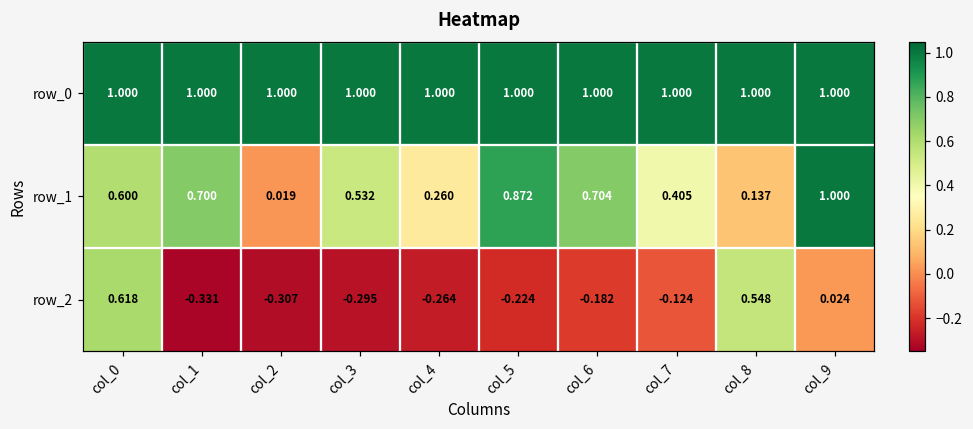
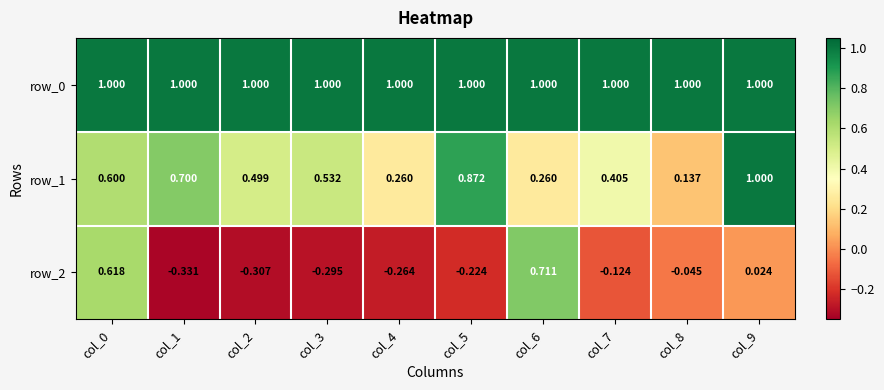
  {
    "row_0": {
      "col_0": 1.000,
      "col_1": 1.000,
      "col_2": 1.000,
      "col_3": 1.000,
      "col_4": 1.000,
      "col_5": 1.000,
      "col_6": 1.000,
      "col_7": 1.000,
      "col_8": 1.000,
      "col_9": 1.000
    },
    "row_1": {
      "col_0": 0.600,
      "col_1": 0.700,
-     "col_2": 0.019,
+     "col_2": 0.499,
      "col_3": 0.532,
      "col_4": 0.260,
      "col_5": 0.872,
-     "col_6": 0.704,
+     "col_6": 0.260,
      "col_7": 0.405,
      "col_8": 0.137,
      "col_9": 1.000
    },
    "row_2": {
      "col_0": 0.618,
      "col_1": -0.331,
      "col_2": -0.307,
      "col_3": -0.295,
      "col_4": -0.264,
      "col_5": -0.224,
-     "col_6": -0.182,
+     "col_6": 0.711,
      "col_7": -0.124,
-     "col_8": 0.548,
+     "col_8": -0.045,
      "col_9": 0.024
    }
  }
